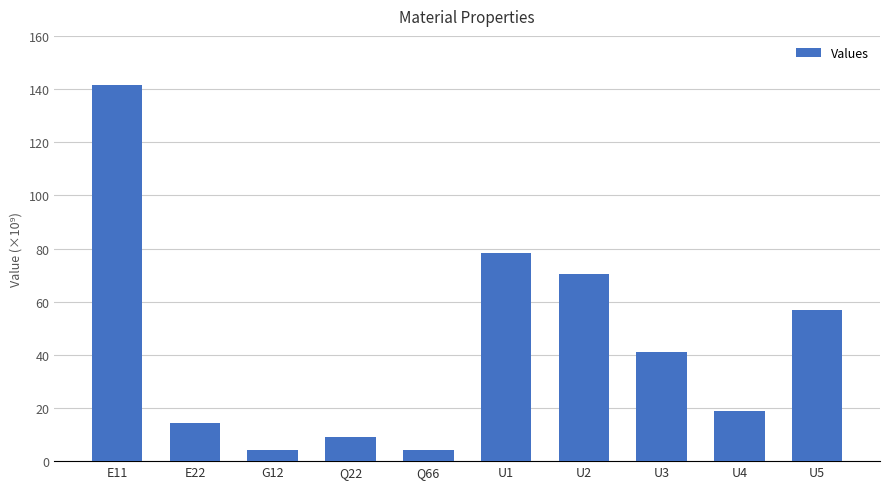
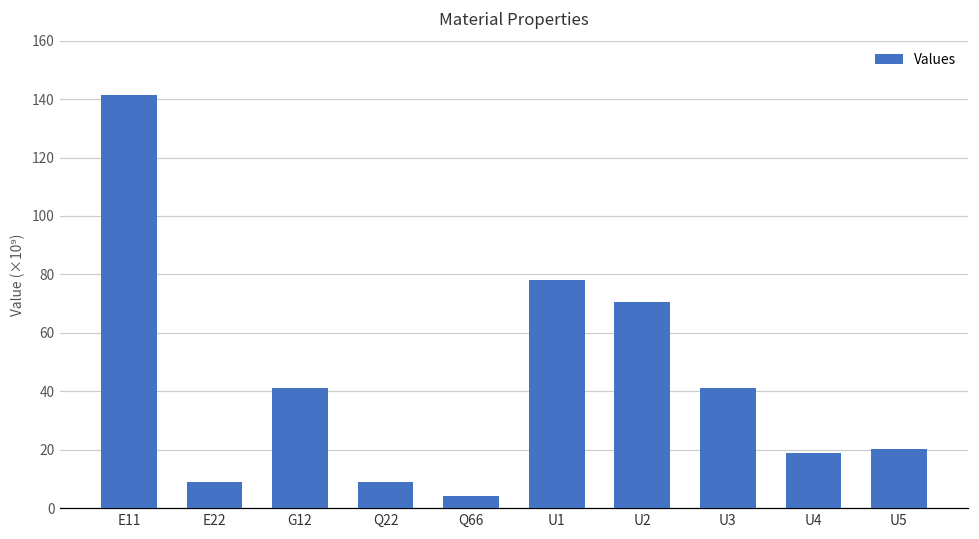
  {
    "E11": 141,
-   "E22": 14,
-   "G12": 4,
+   "E22": 9,
+   "G12": 41,
    "Q22": 9,
    "Q66": 4,
    "U1": 78,
    "U2": 70,
    "U3": 41,
    "U4": 19,
-   "U5": 57
+   "U5": 20
  }
